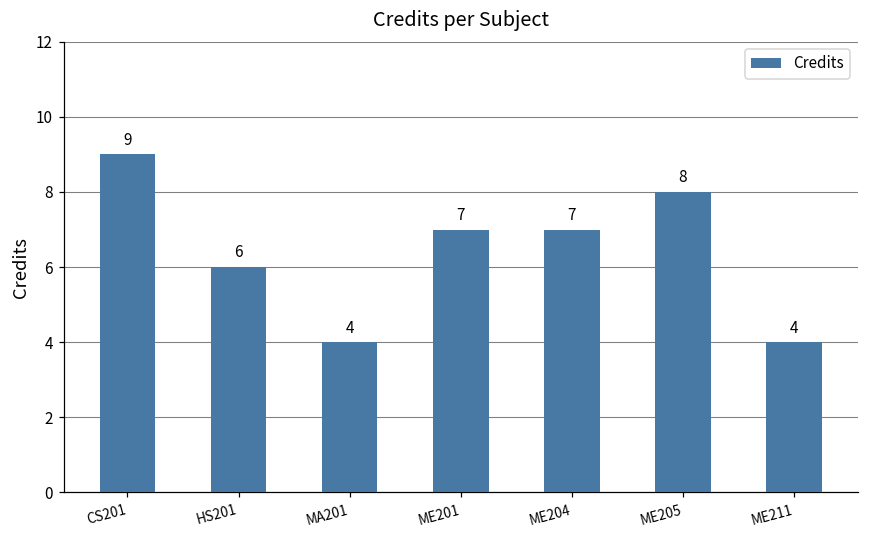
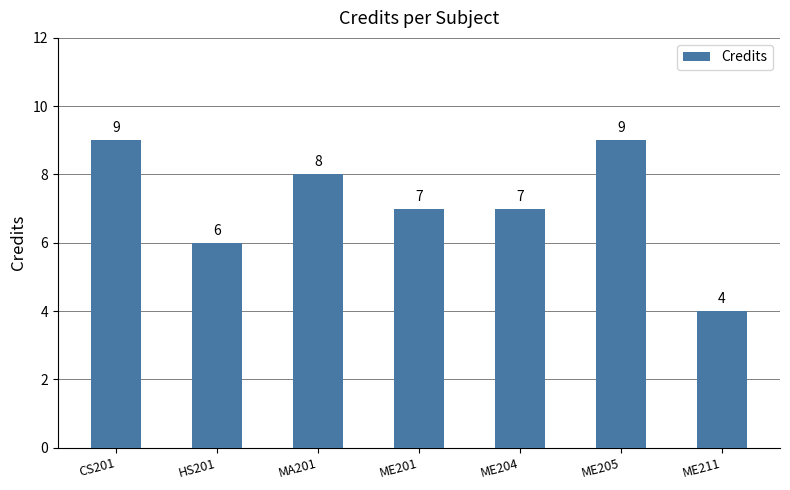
  {
    "CS201": 9,
    "HS201": 6,
-   "MA201": 4,
+   "MA201": 8,
    "ME201": 7,
    "ME204": 7,
-   "ME205": 8,
+   "ME205": 9,
    "ME211": 4
  }
